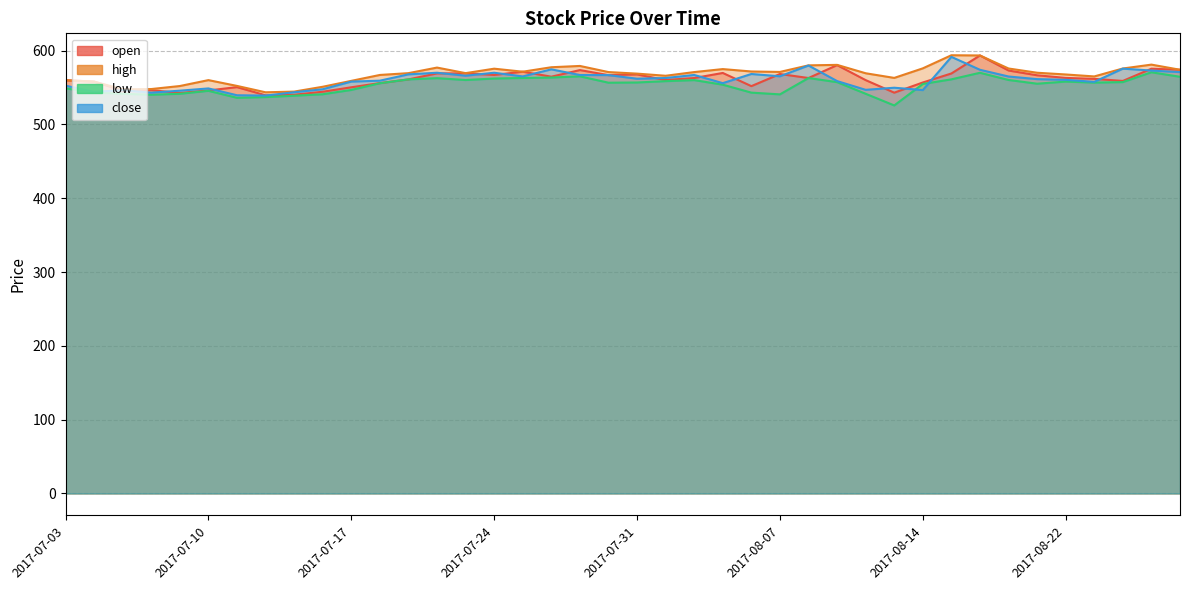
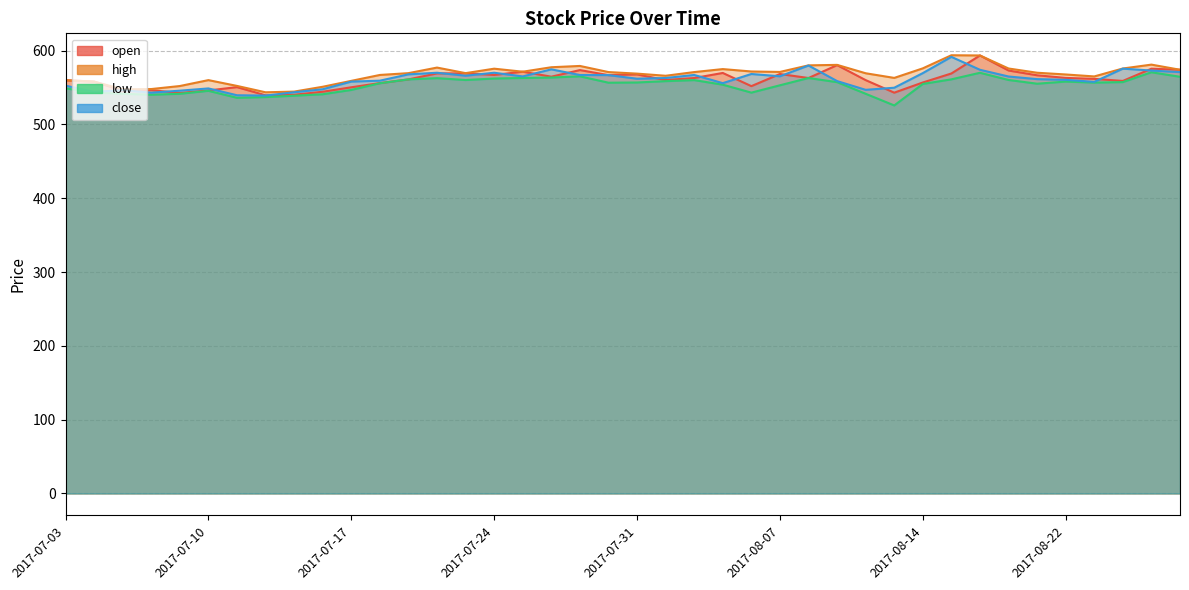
  {
    "low": {
      "2017-07-03": 550,
      "2017-07-17": 550,
      "2017-07-24": 560,
      "2017-07-31": 560,
-     "2017-08-07": 540
+     "2017-08-07": 550
    },
    "close": {
      "2017-07-03": 550,
      "2017-07-31": 560,
-     "2017-08-14": 550
+     "2017-08-14": 570
    }
  }
